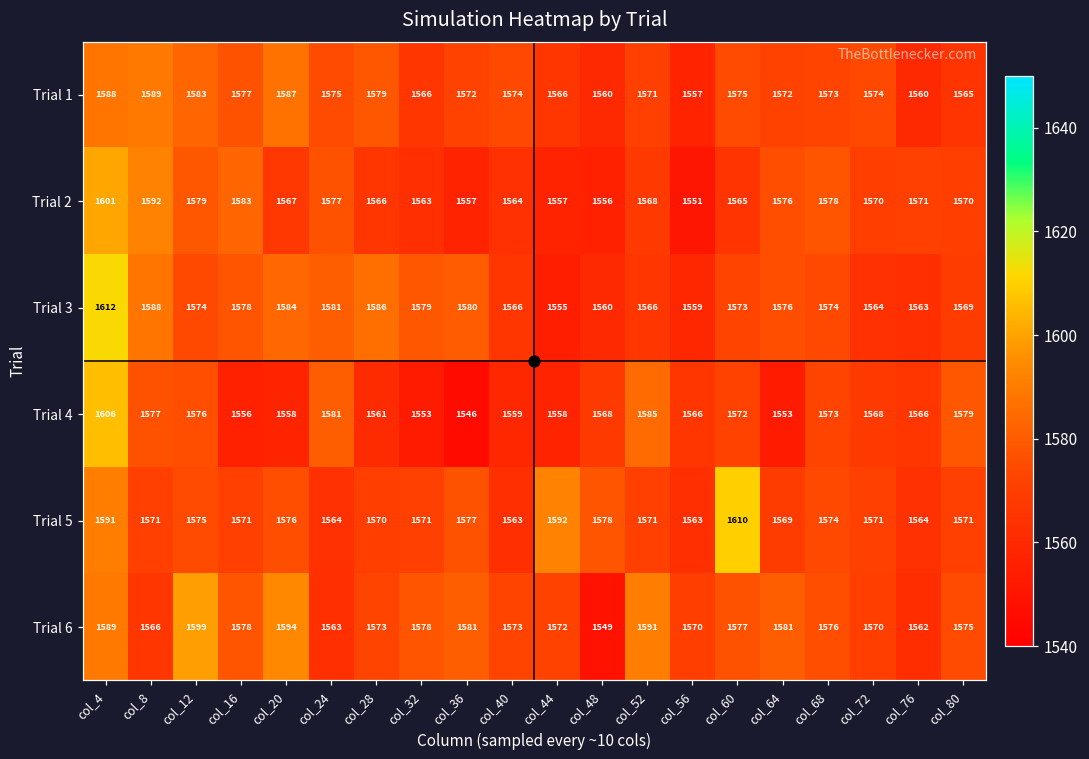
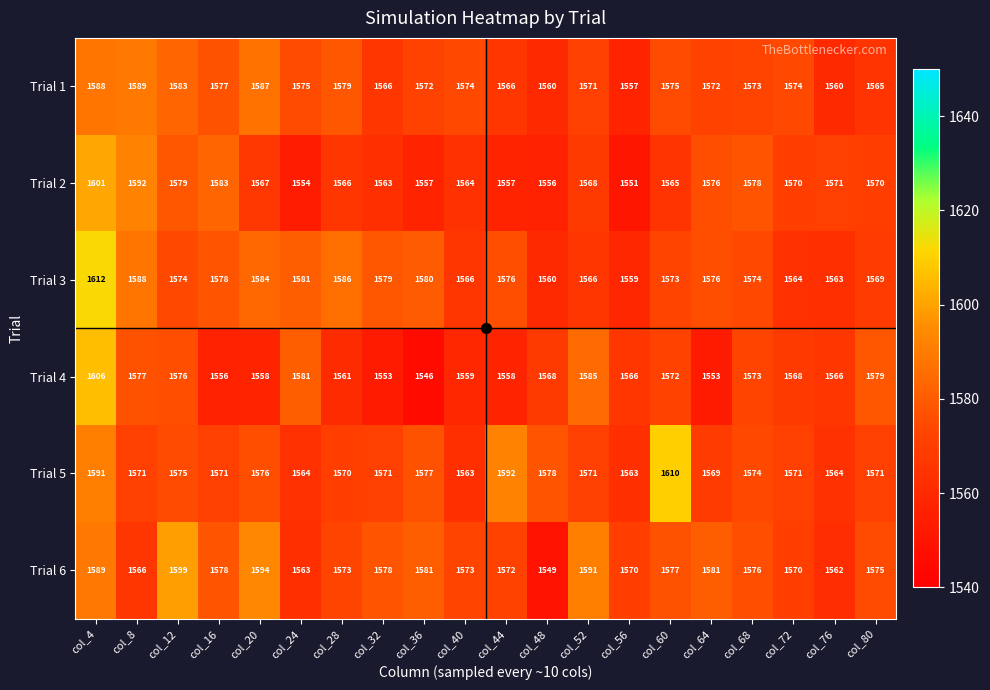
  {
    "Trial 1": {
      "col_4": 1588,
      "col_8": 1589,
      "col_12": 1583,
      "col_16": 1577,
      "col_20": 1587,
      "col_24": 1575,
      "col_28": 1579,
      "col_32": 1566,
      "col_36": 1572,
      "col_40": 1574,
      "col_44": 1566,
      "col_48": 1560,
      "col_52": 1571,
      "col_56": 1557,
      "col_60": 1575,
      "col_64": 1572,
      "col_68": 1573,
      "col_72": 1574,
      "col_80": 1565
    },
    "Trial 2": {
      "col_4": 1601,
      "col_8": 1592,
      "col_12": 1579,
      "col_16": 1583,
      "col_20": 1567,
-     "col_24": 1577,
+     "col_24": 1554,
      "col_28": 1566,
      "col_32": 1563,
      "col_36": 1557,
      "col_40": 1564,
      "col_44": 1557,
      "col_48": 1556,
      "col_52": 1568,
      "col_56": 1551,
      "col_60": 1565,
      "col_64": 1576,
      "col_68": 1578,
      "col_72": 1570,
      "col_76": 1571,
      "col_80": 1570
    },
    "Trial 3": {
      "col_4": 1612,
      "col_8": 1588,
      "col_12": 1574,
      "col_16": 1578,
      "col_20": 1584,
      "col_24": 1581,
      "col_28": 1586,
      "col_32": 1579,
      "col_36": 1580,
      "col_40": 1566,
-     "col_44": 1555,
+     "col_44": 1576,
      "col_48": 1560,
      "col_52": 1566,
      "col_56": 1559,
      "col_60": 1573,
      "col_64": 1576,
      "col_68": 1574,
      "col_72": 1564,
      "col_76": 1563,
      "col_80": 1569
    },
    "Trial 4": {
      "col_4": 1606,
      "col_8": 1577,
      "col_12": 1576,
      "col_16": 1556,
      "col_20": 1558,
      "col_24": 1581,
      "col_28": 1561,
      "col_32": 1553,
      "col_36": 1546,
      "col_40": 1559,
      "col_44": 1558,
      "col_48": 1568,
      "col_52": 1585,
      "col_56": 1566,
      "col_60": 1572,
      "col_64": 1553,
      "col_68": 1573,
      "col_72": 1568,
      "col_76": 1566,
      "col_80": 1579
    },
    "Trial 5": {
      "col_4": 1591,
      "col_8": 1571,
      "col_12": 1575,
      "col_16": 1571,
      "col_20": 1576,
      "col_24": 1564,
      "col_28": 1570,
      "col_32": 1571,
      "col_36": 1577,
      "col_40": 1563,
      "col_44": 1592,
      "col_48": 1578,
      "col_52": 1571,
      "col_56": 1563,
      "col_60": 1610,
      "col_64": 1569,
      "col_68": 1574,
      "col_72": 1571,
      "col_76": 1564,
      "col_80": 1571
    },
    "Trial 6": {
      "col_4": 1589,
      "col_8": 1566,
      "col_12": 1599,
      "col_16": 1578,
      "col_20": 1594,
      "col_24": 1563,
      "col_28": 1573,
      "col_32": 1578,
      "col_36": 1581,
      "col_40": 1573,
      "col_44": 1572,
      "col_48": 1549,
      "col_52": 1591,
      "col_56": 1570,
      "col_60": 1577,
      "col_64": 1581,
      "col_68": 1576,
      "col_72": 1570,
      "col_76": 1562,
      "col_80": 1575
    }
  }
